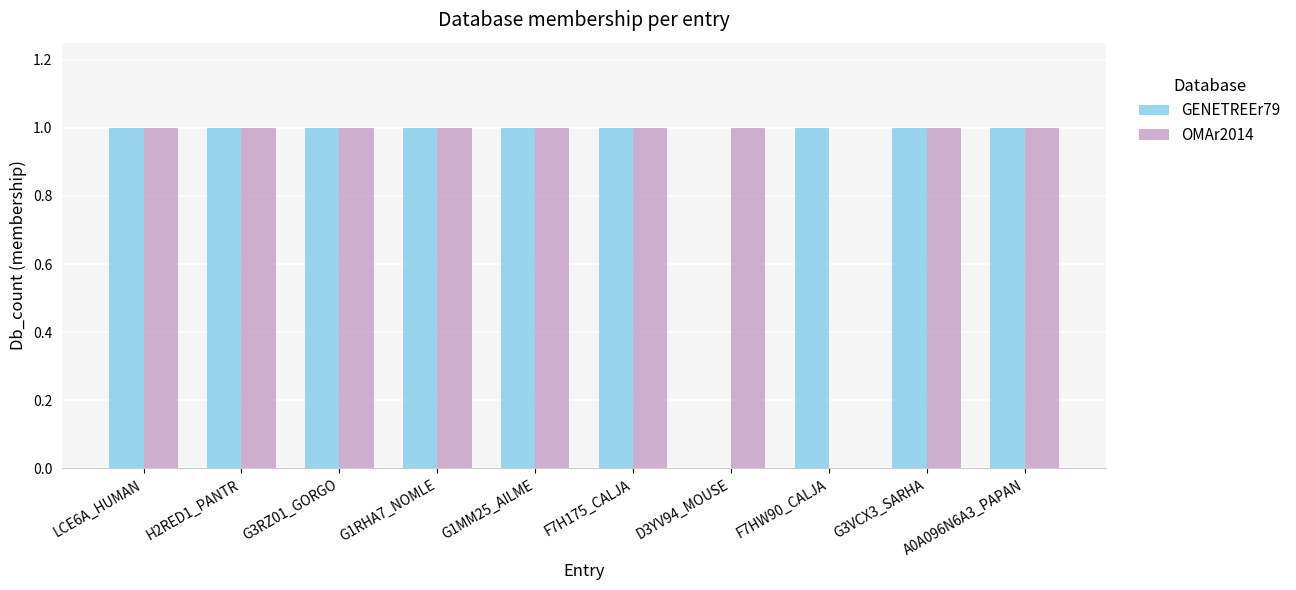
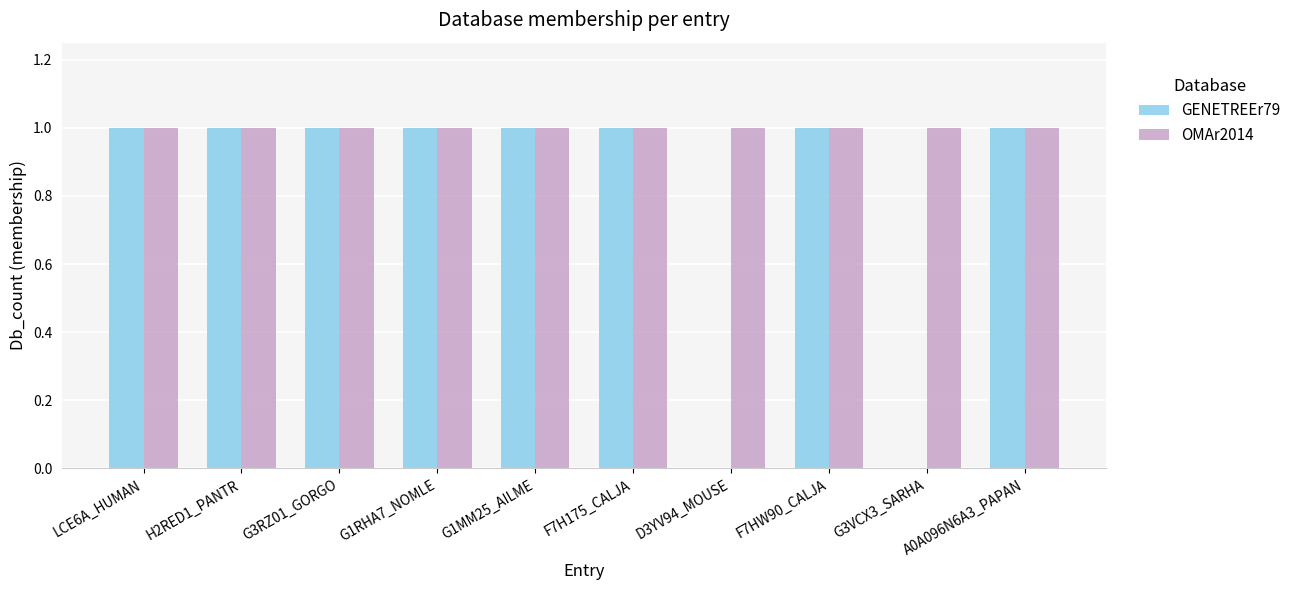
  {
    "GENETREEr79": {
      "LCE6A_HUMAN": 1,
      "H2RED1_PANTR": 1,
      "G3RZ01_GORGO": 1,
      "G1RHA7_NOMLE": 1,
      "G1MM25_AILME": 1,
      "F7H175_CALJA": 1,
      "D3YV94_MOUSE": 0,
      "F7HW90_CALJA": 1,
-     "G3VCX3_SARHA": 1,
+     "G3VCX3_SARHA": 0,
      "A0A096N6A3_PAPAN": 1
    },
    "OMAr2014": {
      "LCE6A_HUMAN": 1,
      "H2RED1_PANTR": 1,
      "G3RZ01_GORGO": 1,
      "G1RHA7_NOMLE": 1,
      "G1MM25_AILME": 1,
      "F7H175_CALJA": 1,
      "D3YV94_MOUSE": 1,
-     "F7HW90_CALJA": 0,
+     "F7HW90_CALJA": 1,
      "G3VCX3_SARHA": 1,
      "A0A096N6A3_PAPAN": 1
    }
  }
